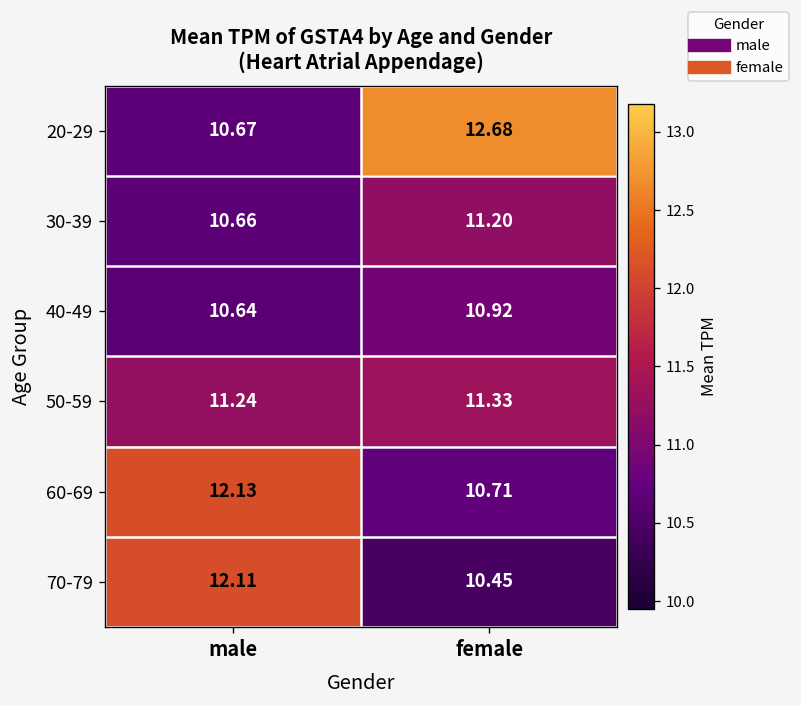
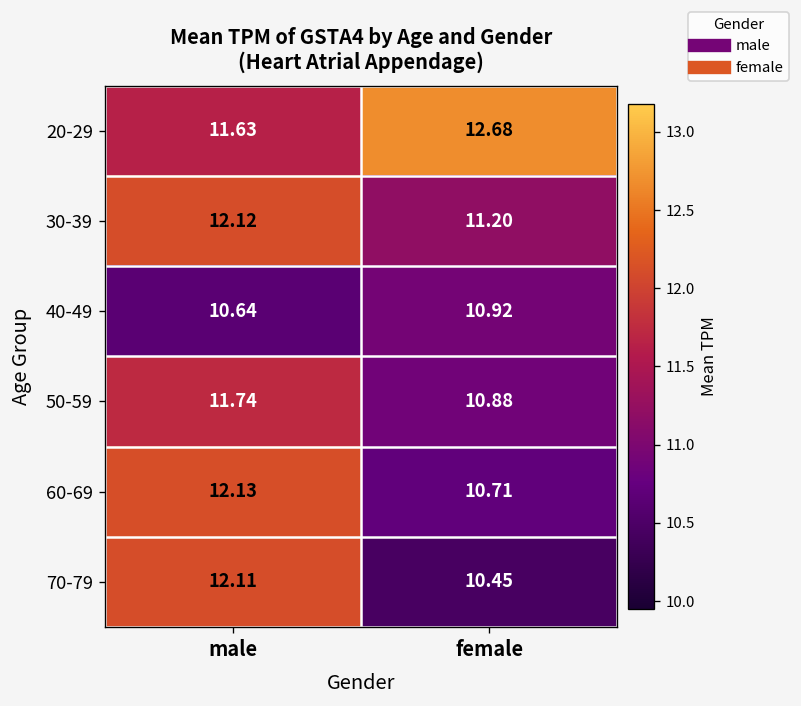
  {
    "20-29": {
-     "male": 10.67,
+     "male": 11.63,
      "female": 12.68
    },
    "30-39": {
-     "male": 10.66,
+     "male": 12.12,
      "female": 11.20
    },
    "40-49": {
      "male": 10.64,
      "female": 10.92
    },
    "50-59": {
-     "male": 11.24,
-     "female": 11.33
+     "male": 11.74,
+     "female": 10.88
    },
    "60-69": {
      "male": 12.13,
      "female": 10.71
    },
    "70-79": {
      "male": 12.11,
      "female": 10.45
    }
  }
